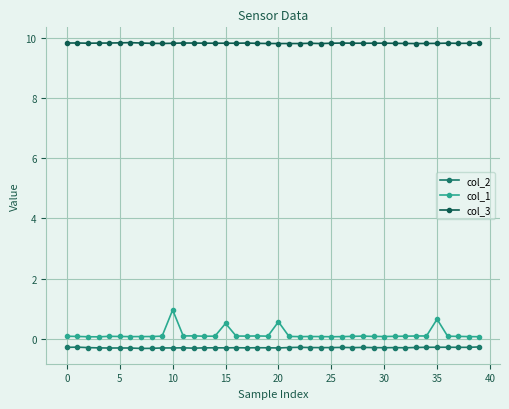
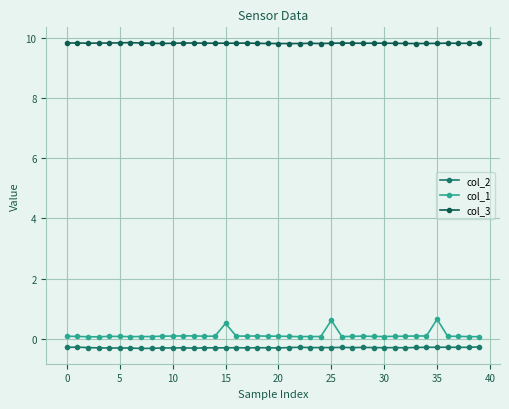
  {
    "col_1": {
      "0": 0.1,
      "5": 0.1,
-     "10": 1.0,
+     "10": 0.1,
      "15": 0.5,
-     "20": 0.6,
-     "25": 0.1,
+     "20": 0.1,
+     "25": 0.6,
      "30": 0.1,
      "35": 0.6
    }
  }
